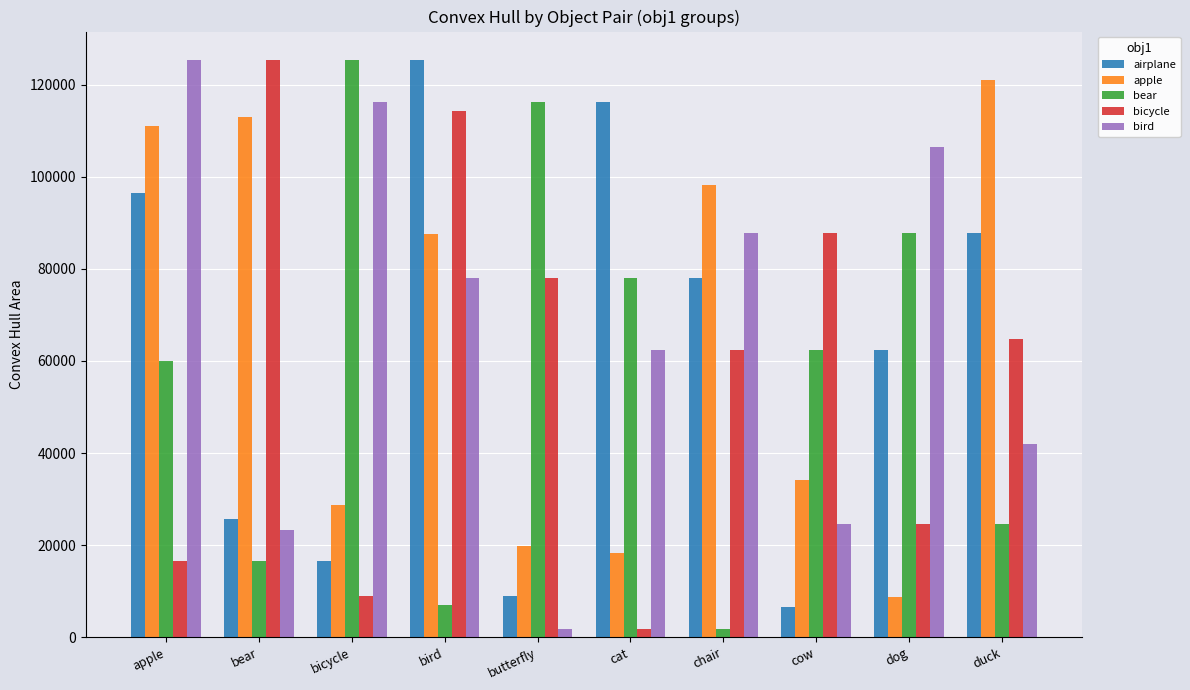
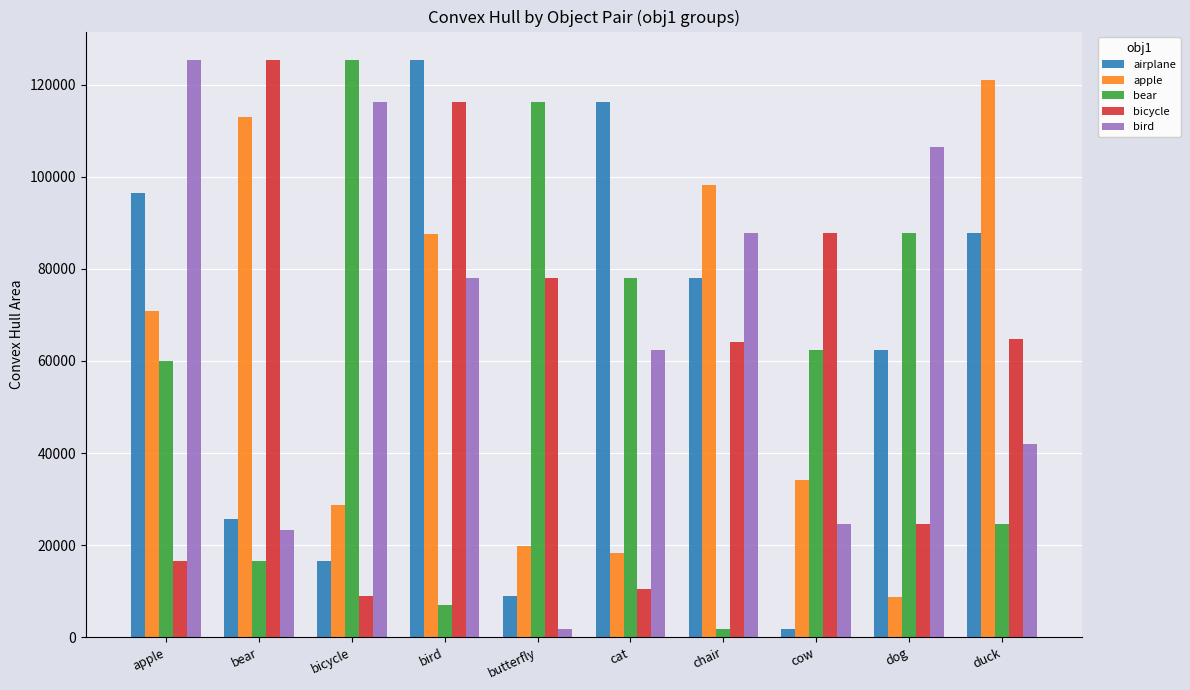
  {
    "airplane": {
      "apple": 96000,
      "bear": 26000,
      "bicycle": 17000,
      "bird": 125000,
      "butterfly": 9000,
      "cat": 116000,
      "chair": 78000,
-     "cow": 6000,
+     "cow": 2000,
      "dog": 62000,
      "duck": 88000
    },
    "apple": {
-     "apple": 111000,
+     "apple": 71000,
      "bear": 113000,
      "bicycle": 29000,
      "bird": 88000,
      "butterfly": 20000,
      "cat": 18000,
      "chair": 98000,
      "cow": 34000,
      "dog": 9000,
      "duck": 121000
    },
    "bear": {
      "apple": 60000,
      "bear": 17000,
      "bicycle": 125000,
      "bird": 7000,
      "butterfly": 116000,
      "cat": 78000,
      "chair": 2000,
      "cow": 62000,
      "dog": 88000,
      "duck": 25000
    },
    "bicycle": {
      "apple": 17000,
      "bear": 125000,
      "bicycle": 9000,
-     "bird": 114000,
+     "bird": 116000,
      "butterfly": 78000,
-     "cat": 2000,
-     "chair": 62000,
+     "cat": 11000,
+     "chair": 64000,
      "cow": 88000,
      "dog": 25000,
      "duck": 65000
    },
    "bird": {
      "apple": 125000,
      "bear": 23000,
      "bicycle": 116000,
      "bird": 78000,
      "butterfly": 2000,
      "cat": 62000,
      "chair": 88000,
      "cow": 25000,
      "dog": 106000,
      "duck": 42000
    }
  }
